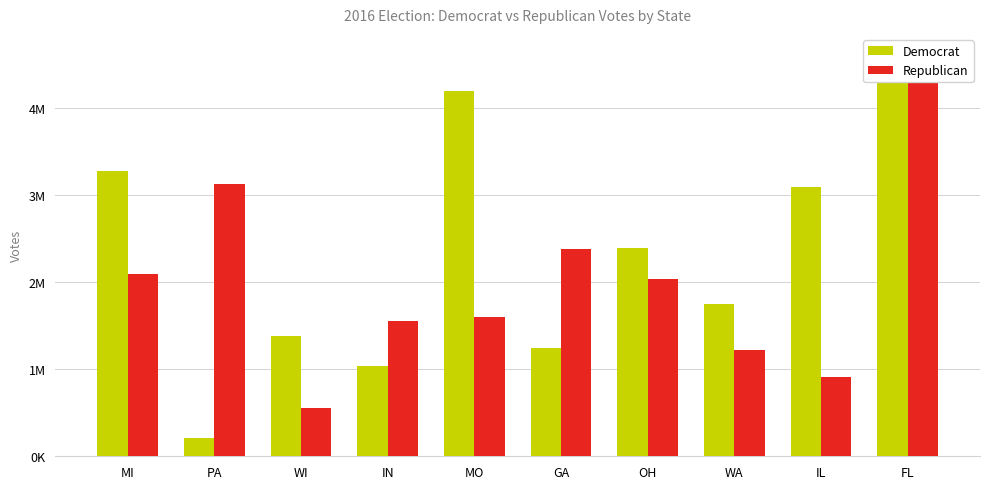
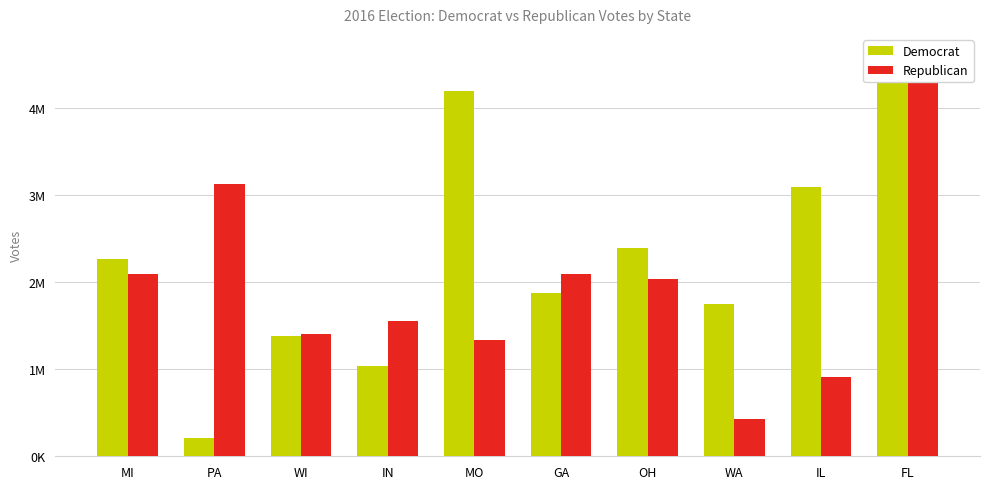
  {
    "Democrat": {
-     "MI": 3300000,
+     "MI": 2300000,
      "PA": 200000,
      "WI": 1400000,
      "IN": 1000000,
      "MO": 4200000,
-     "GA": 1200000,
+     "GA": 1900000,
      "OH": 2400000,
      "WA": 1700000,
      "IL": 3100000
    },
    "Republican": {
      "MI": 2100000,
      "PA": 3100000,
-     "WI": 600000,
+     "WI": 1400000,
      "IN": 1600000,
-     "MO": 1600000,
-     "GA": 2400000,
+     "MO": 1300000,
+     "GA": 2100000,
      "OH": 2000000,
-     "WA": 1200000,
+     "WA": 400000,
      "IL": 900000
    }
  }
